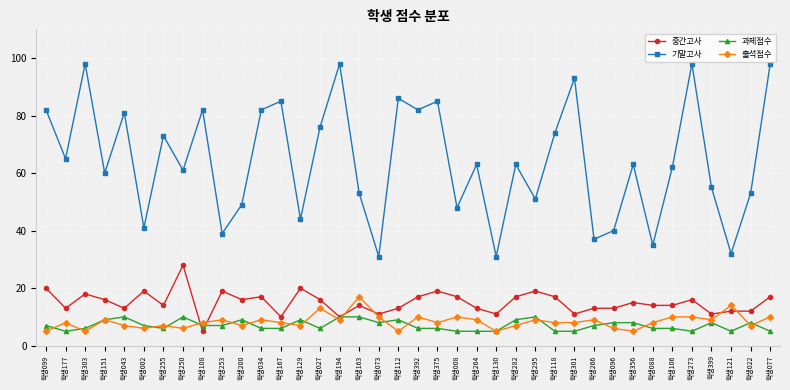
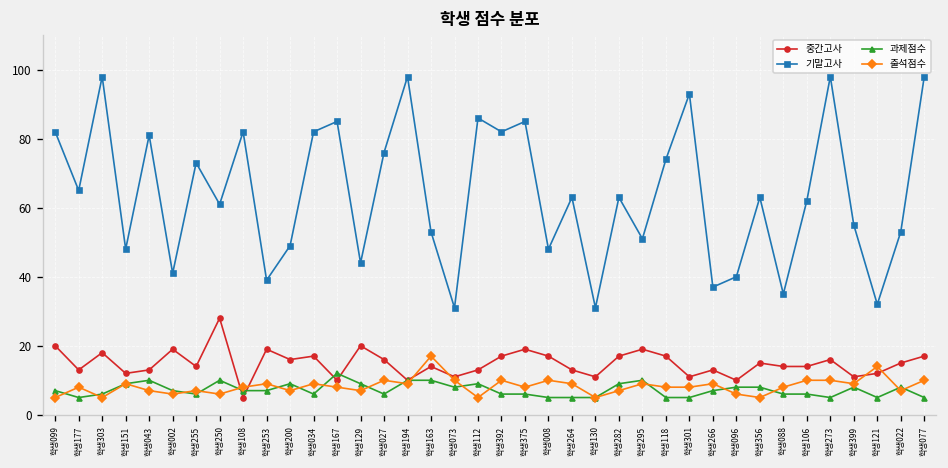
  {
    "중간고사": {
      "학생099": 20,
      "학생177": 13,
      "학생303": 18,
-     "학생151": 16,
+     "학생151": 12,
      "학생043": 13,
      "학생002": 19,
      "학생255": 14,
      "학생250": 28,
      "학생108": 5,
      "학생253": 19,
      "학생200": 16,
      "학생034": 17,
      "학생167": 10,
      "학생129": 20,
      "학생027": 16,
      "학생163": 14,
      "학생073": 11,
      "학생112": 13,
      "학생392": 17,
      "학생375": 19,
      "학생008": 17,
      "학생264": 13,
      "학생130": 11,
      "학생282": 17,
      "학생295": 19,
      "학생118": 17,
      "학생301": 11,
      "학생266": 13,
-     "학생096": 13,
+     "학생096": 10,
      "학생356": 15,
      "학생088": 14,
      "학생106": 14,
      "학생273": 16,
      "학생399": 11,
      "학생121": 12,
-     "학생022": 12,
+     "학생022": 15,
      "학생077": 17
    },
    "기말고사": {
      "학생099": 82,
      "학생177": 65,
      "학생303": 98,
-     "학생151": 60,
+     "학생151": 48,
      "학생043": 81,
      "학생002": 41,
      "학생255": 73,
      "학생250": 61,
      "학생108": 82,
      "학생253": 39,
      "학생200": 49,
      "학생034": 82,
      "학생167": 85,
      "학생129": 44,
      "학생027": 76,
      "학생194": 98,
      "학생163": 53,
      "학생073": 31,
      "학생112": 86,
      "학생392": 82,
      "학생375": 85,
      "학생008": 48,
      "학생264": 63,
      "학생130": 31,
      "학생282": 63,
      "학생295": 51,
      "학생118": 74,
      "학생301": 93,
      "학생266": 37,
      "학생096": 40,
      "학생356": 63,
      "학생088": 35,
      "학생106": 62,
      "학생273": 98,
      "학생399": 55,
      "학생121": 32,
      "학생022": 53,
      "학생077": 98
    },
    "과제점수": {
      "학생099": 7,
      "학생177": 5,
      "학생303": 6,
      "학생043": 10,
      "학생002": 7,
      "학생255": 6,
      "학생250": 10,
      "학생108": 7,
      "학생253": 7,
      "학생200": 9,
      "학생034": 6,
-     "학생167": 6,
+     "학생167": 12,
      "학생129": 9,
      "학생027": 6,
      "학생163": 10,
      "학생073": 8,
      "학생112": 9,
      "학생392": 6,
      "학생375": 6,
      "학생008": 5,
      "학생264": 5,
      "학생282": 9,
      "학생295": 10,
      "학생118": 5,
      "학생301": 5,
      "학생266": 7,
      "학생096": 8,
      "학생356": 8,
      "학생088": 6,
      "학생106": 6,
      "학생273": 5,
      "학생399": 8,
      "학생121": 5,
      "학생022": 8,
      "학생077": 5
    },
    "출석점수": {
      "학생099": 5,
      "학생177": 8,
      "학생303": 5,
      "학생043": 7,
      "학생002": 6,
      "학생255": 7,
      "학생250": 6,
      "학생108": 8,
      "학생253": 9,
      "학생200": 7,
      "학생034": 9,
      "학생167": 8,
      "학생129": 7,
-     "학생027": 13,
+     "학생027": 10,
      "학생194": 9,
      "학생163": 17,
      "학생073": 10,
      "학생112": 5,
      "학생392": 10,
      "학생375": 8,
      "학생008": 10,
      "학생264": 9,
      "학생282": 7,
      "학생295": 9,
      "학생118": 8,
      "학생301": 8,
      "학생266": 9,
      "학생096": 6,
      "학생356": 5,
      "학생088": 8,
      "학생106": 10,
      "학생273": 10,
      "학생399": 9,
      "학생121": 14,
      "학생022": 7,
      "학생077": 10
    }
  }
